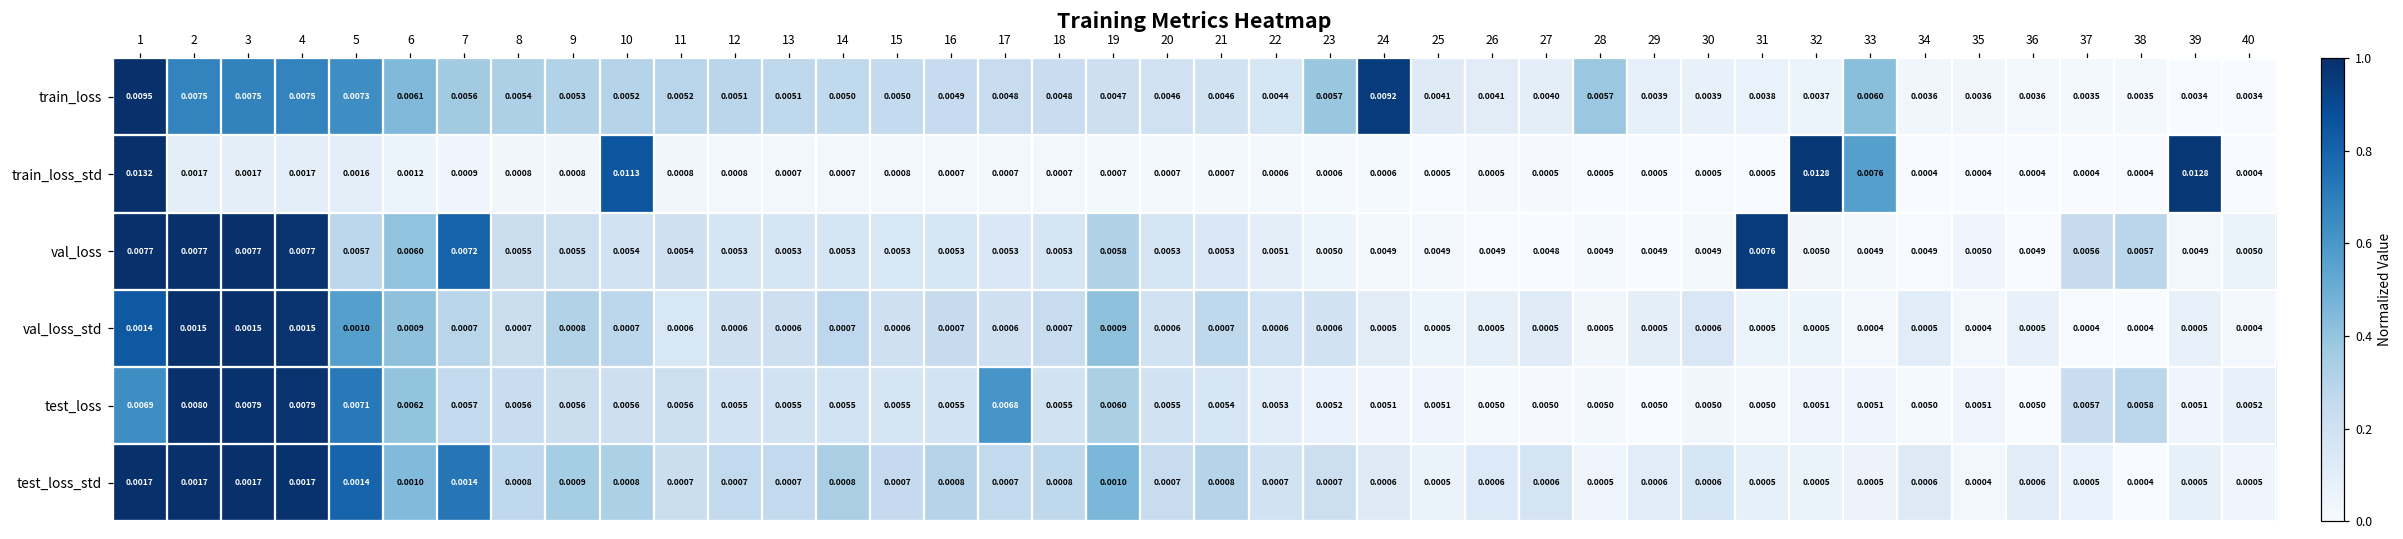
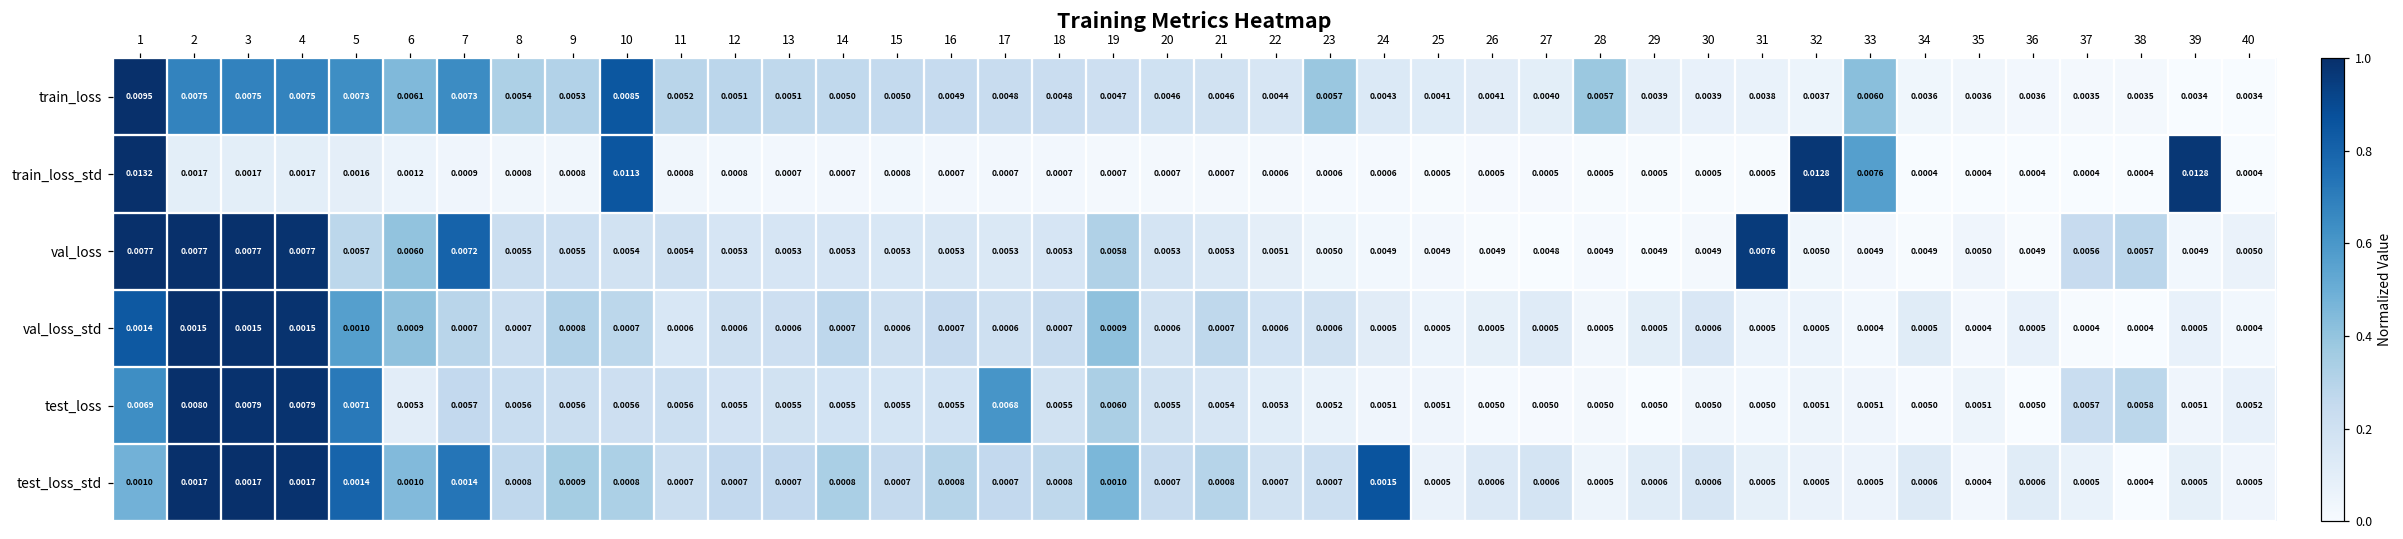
  {
    "train_loss": {
      "1": 0.0095,
      "2": 0.0075,
      "3": 0.0075,
      "4": 0.0075,
      "5": 0.0073,
      "6": 0.0061,
-     "7": 0.0056,
+     "7": 0.0073,
      "8": 0.0054,
      "9": 0.0053,
-     "10": 0.0052,
+     "10": 0.0085,
      "11": 0.0052,
      "12": 0.0051,
      "13": 0.0051,
      "14": 0.0050,
      "15": 0.0050,
      "16": 0.0049,
      "17": 0.0048,
      "18": 0.0048,
      "19": 0.0047,
      "20": 0.0046,
      "21": 0.0046,
      "22": 0.0044,
      "23": 0.0057,
-     "24": 0.0092,
+     "24": 0.0043,
      "25": 0.0041,
      "26": 0.0041,
      "27": 0.0040,
      "28": 0.0057,
      "29": 0.0039,
      "30": 0.0039,
      "31": 0.0038,
      "32": 0.0037,
      "33": 0.0060,
      "34": 0.0036,
      "35": 0.0036,
      "36": 0.0036,
      "37": 0.0035,
      "38": 0.0035,
      "39": 0.0034,
      "40": 0.0034
    },
    "test_loss": {
      "1": 0.0069,
      "2": 0.0080,
      "3": 0.0079,
      "4": 0.0079,
      "5": 0.0071,
-     "6": 0.0062,
+     "6": 0.0053,
      "7": 0.0057,
      "8": 0.0056,
      "9": 0.0056,
      "10": 0.0056,
      "11": 0.0056,
      "12": 0.0055,
      "13": 0.0055,
      "14": 0.0055,
      "15": 0.0055,
      "16": 0.0055,
      "17": 0.0068,
      "18": 0.0055,
      "19": 0.0060,
      "20": 0.0055,
      "21": 0.0054,
      "22": 0.0053,
      "23": 0.0052,
      "24": 0.0051,
      "25": 0.0051,
      "26": 0.0050,
      "27": 0.0050,
      "28": 0.0050,
      "29": 0.0050,
      "30": 0.0050,
      "31": 0.0050,
      "32": 0.0051,
      "33": 0.0051,
      "34": 0.0050,
      "35": 0.0051,
      "36": 0.0050,
      "37": 0.0057,
      "38": 0.0058,
      "39": 0.0051,
      "40": 0.0052
    },
    "test_loss_std": {
-     "1": 0.0017,
+     "1": 0.0010,
      "2": 0.0017,
      "3": 0.0017,
      "4": 0.0017,
      "5": 0.0014,
      "6": 0.0010,
      "7": 0.0014,
      "8": 0.0008,
      "9": 0.0009,
      "10": 0.0008,
      "11": 0.0007,
      "12": 0.0007,
      "13": 0.0007,
      "14": 0.0008,
      "15": 0.0007,
      "16": 0.0008,
      "17": 0.0007,
      "18": 0.0008,
      "19": 0.0010,
      "20": 0.0007,
      "21": 0.0008,
      "22": 0.0007,
      "23": 0.0007,
-     "24": 0.0006,
+     "24": 0.0015,
      "25": 0.0005,
      "26": 0.0006,
      "27": 0.0006,
      "28": 0.0005,
      "29": 0.0006,
      "30": 0.0006,
      "31": 0.0005,
      "32": 0.0005,
      "33": 0.0005,
      "34": 0.0006,
      "35": 0.0004,
      "36": 0.0006,
      "37": 0.0005,
      "38": 0.0004,
      "39": 0.0005,
      "40": 0.0005
    }
  }
